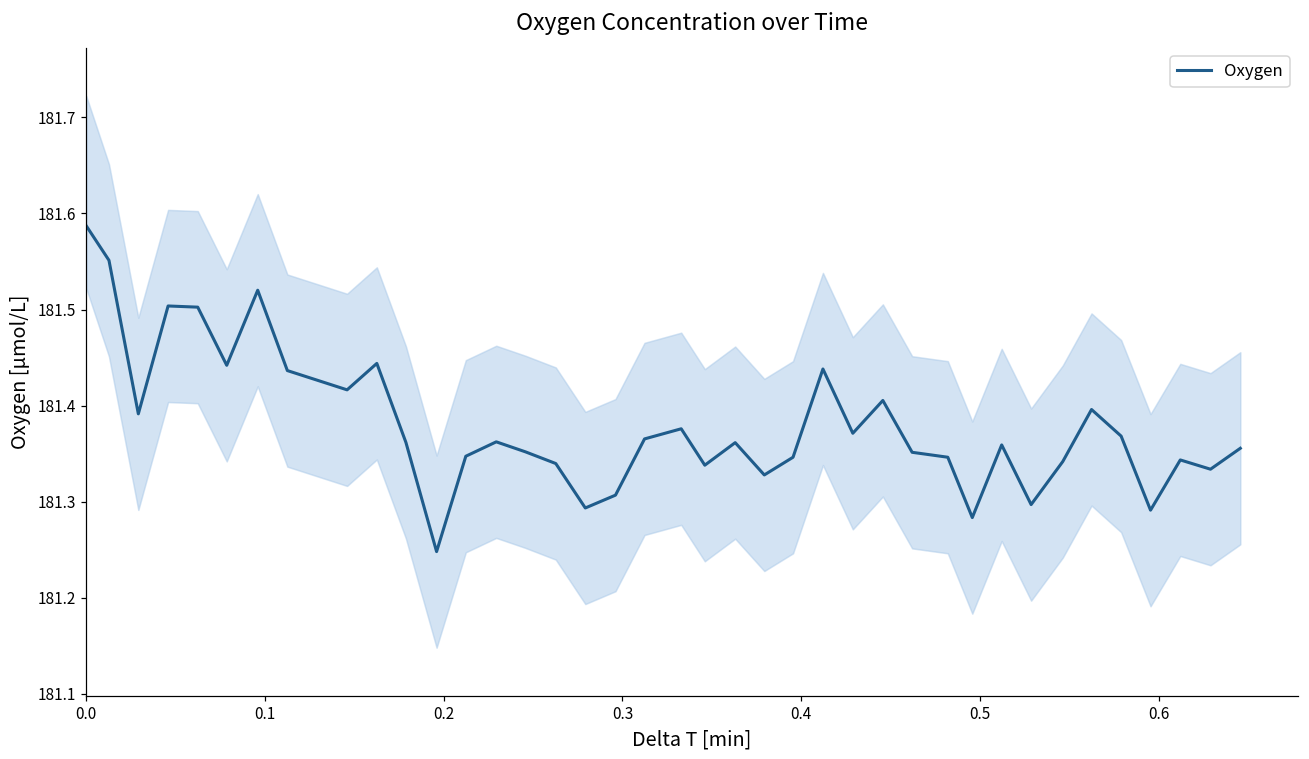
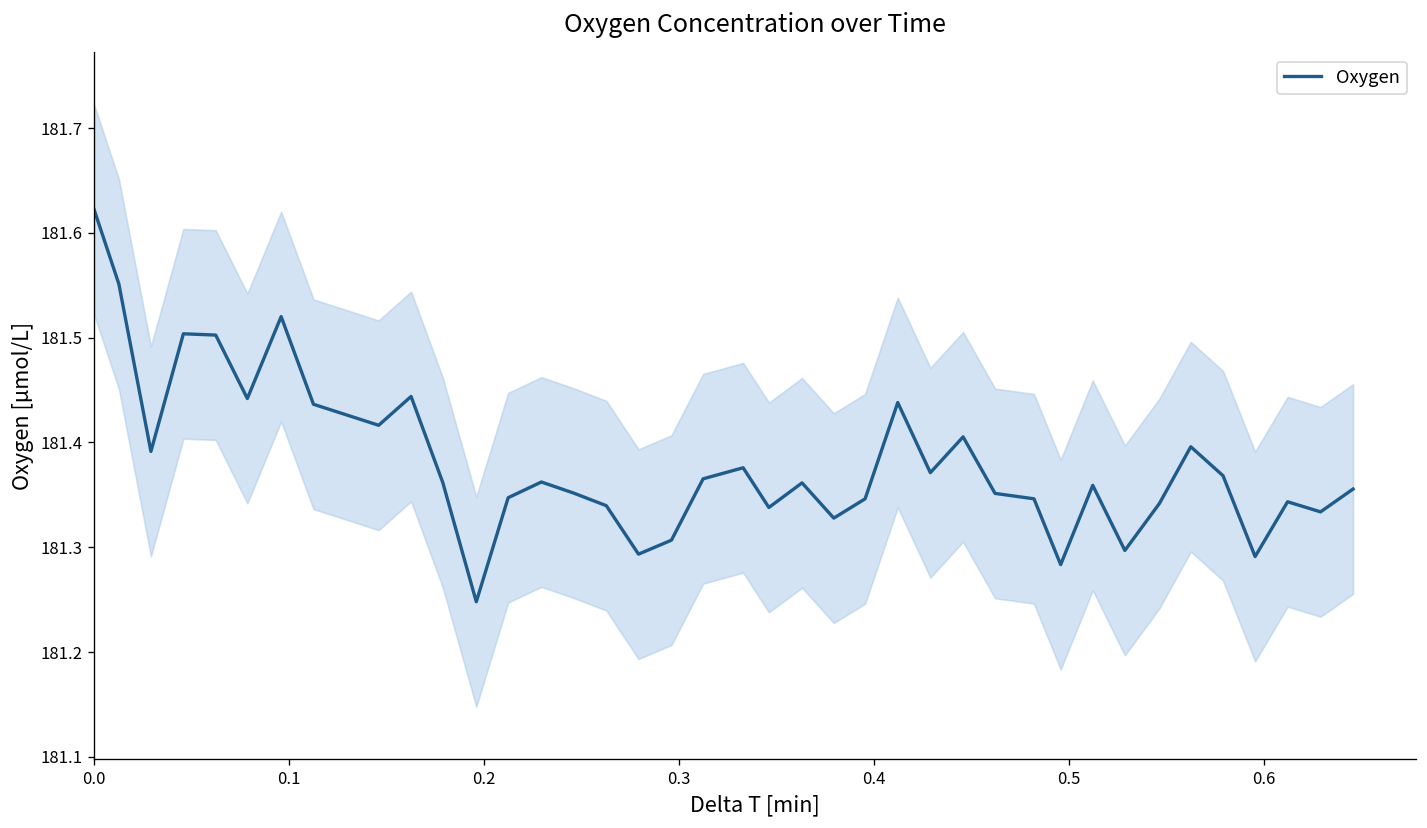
  {
    "Oxygen": {
-     "0.0": 181.59
+     "0.0": 181.62
    }
  }
